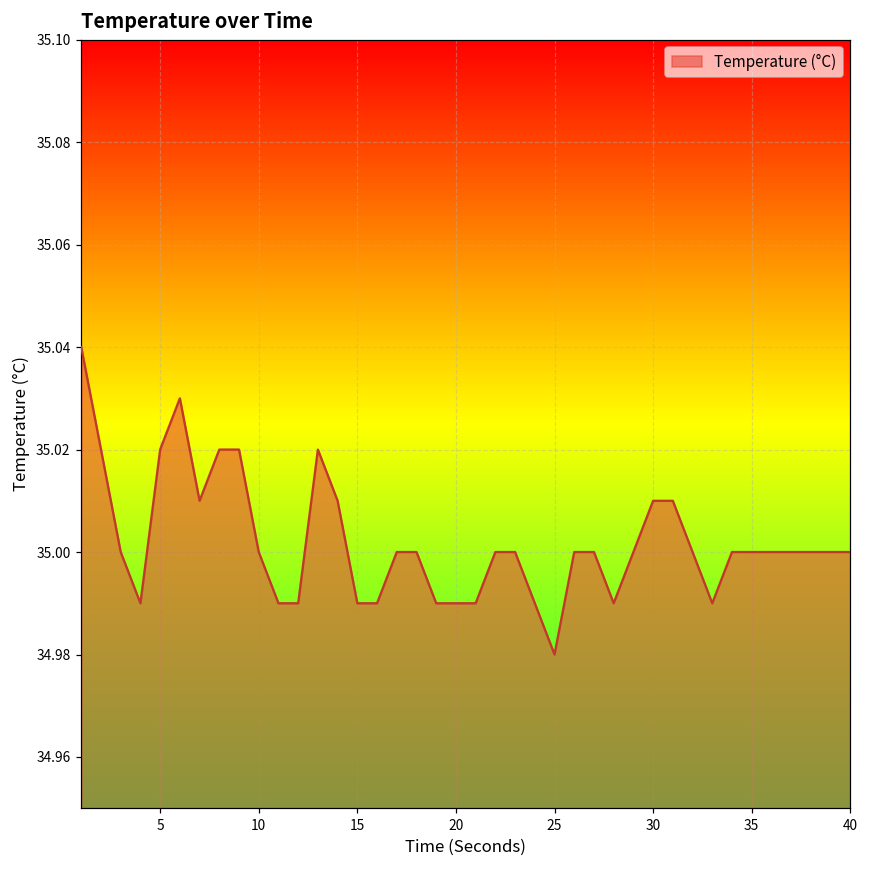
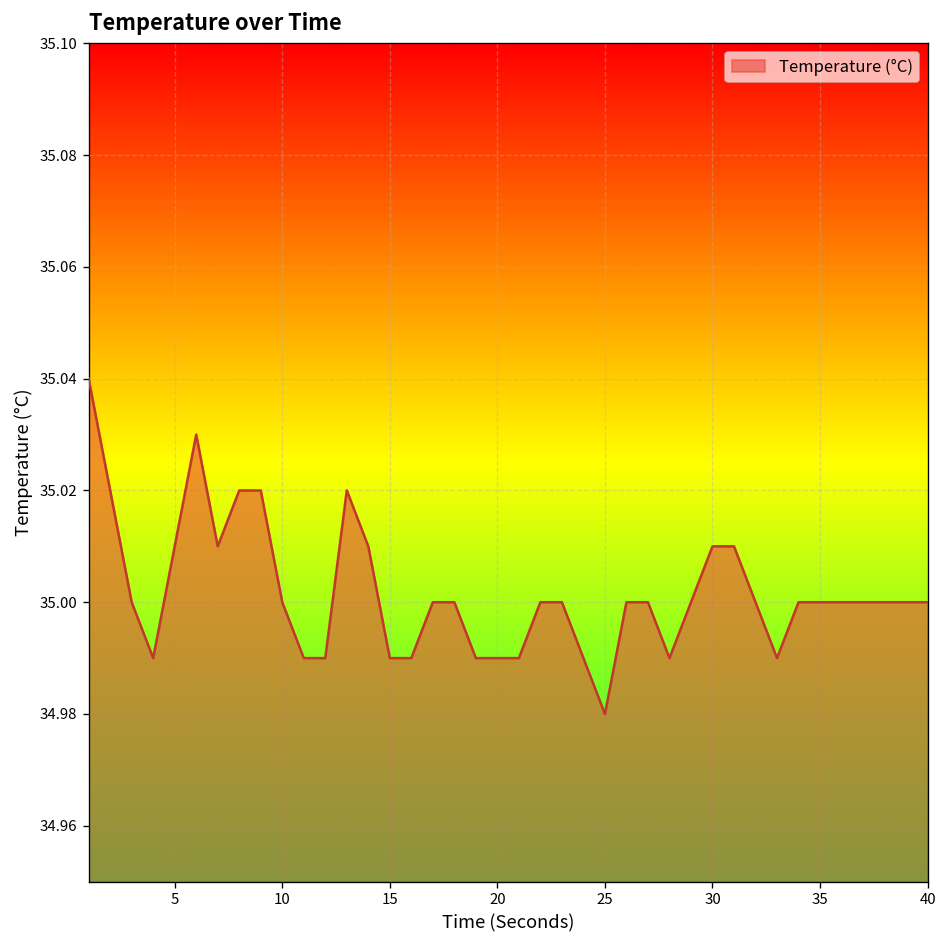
  {
-   "5": 35.02,
+   "5": 35.01,
    "10": 35.00,
    "15": 34.99,
    "20": 34.99,
    "25": 34.98,
    "30": 35.01,
    "35": 35.00,
    "40": 35.00
  }
